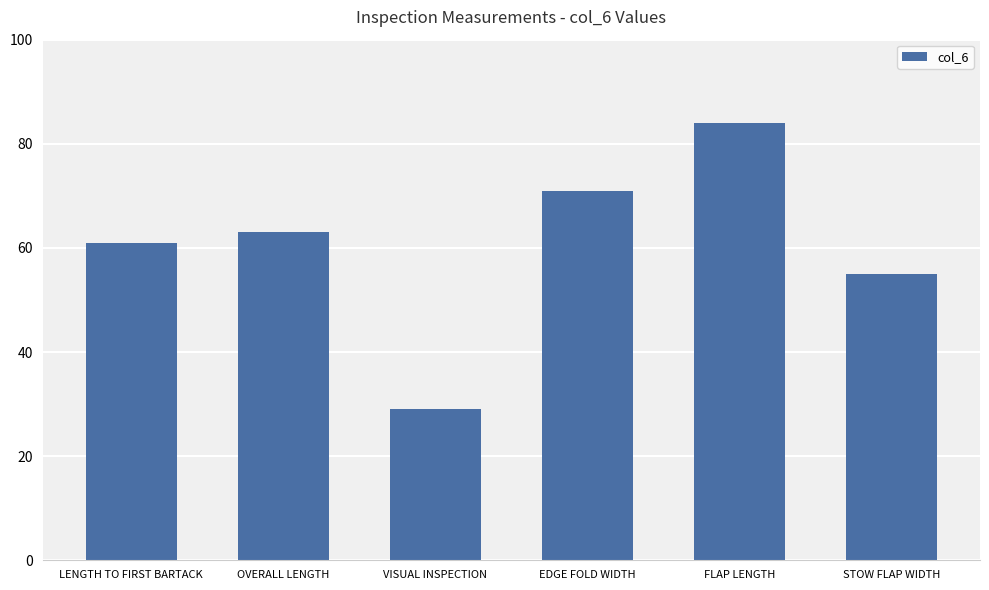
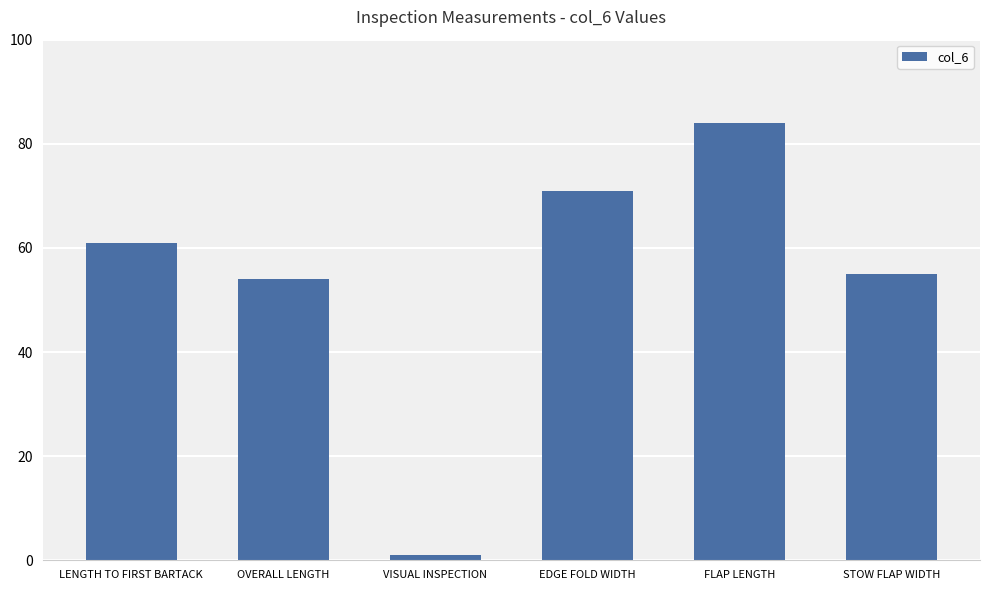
  {
    "LENGTH TO FIRST BARTACK": 61,
-   "OVERALL LENGTH": 63,
-   "VISUAL INSPECTION": 29,
+   "OVERALL LENGTH": 54,
+   "VISUAL INSPECTION": 1,
    "EDGE FOLD WIDTH": 71,
    "FLAP LENGTH": 84,
    "STOW FLAP WIDTH": 55
  }
